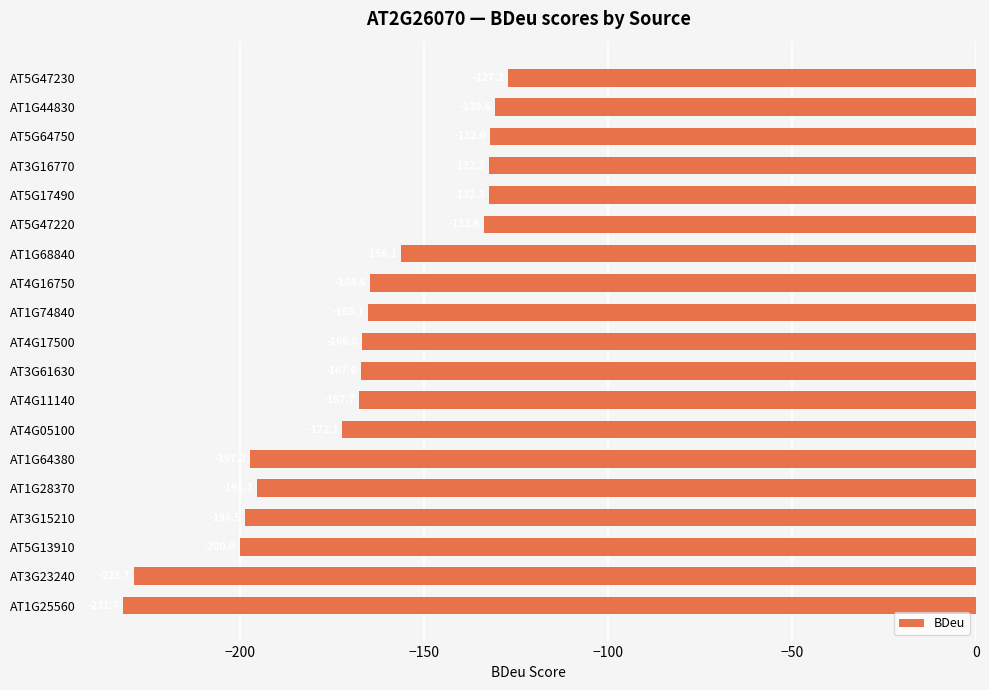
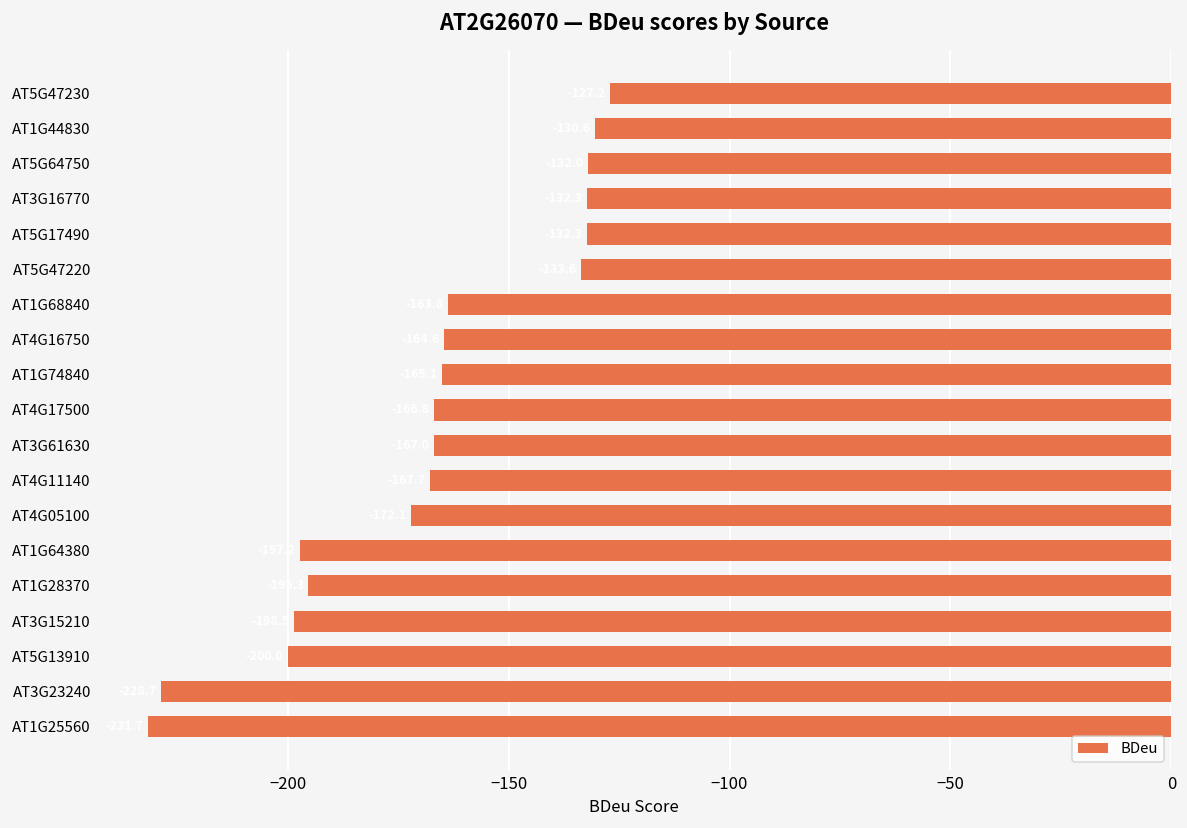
  {
    "AT5G47230": -127,
    "AT1G44830": -131,
    "AT5G64750": -132,
    "AT3G16770": -132,
    "AT5G17490": -132,
    "AT5G47220": -134,
-   "AT1G68840": -156,
+   "AT1G68840": -164,
    "AT4G16750": -165,
    "AT1G74840": -165,
    "AT4G17500": -167,
    "AT3G61630": -167,
    "AT4G11140": -168,
    "AT4G05100": -172,
    "AT1G64380": -197,
    "AT1G28370": -195,
    "AT3G15210": -199,
    "AT5G13910": -200,
    "AT3G23240": -229,
    "AT1G25560": -232
  }
